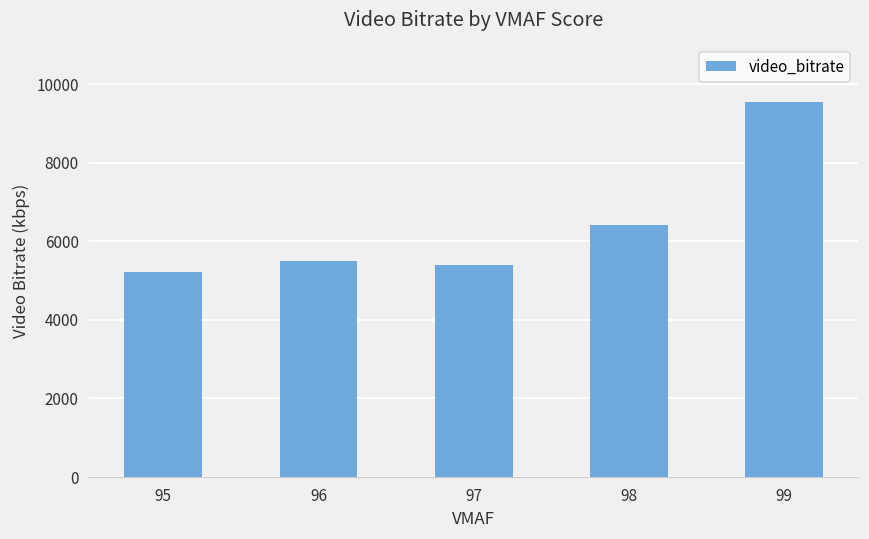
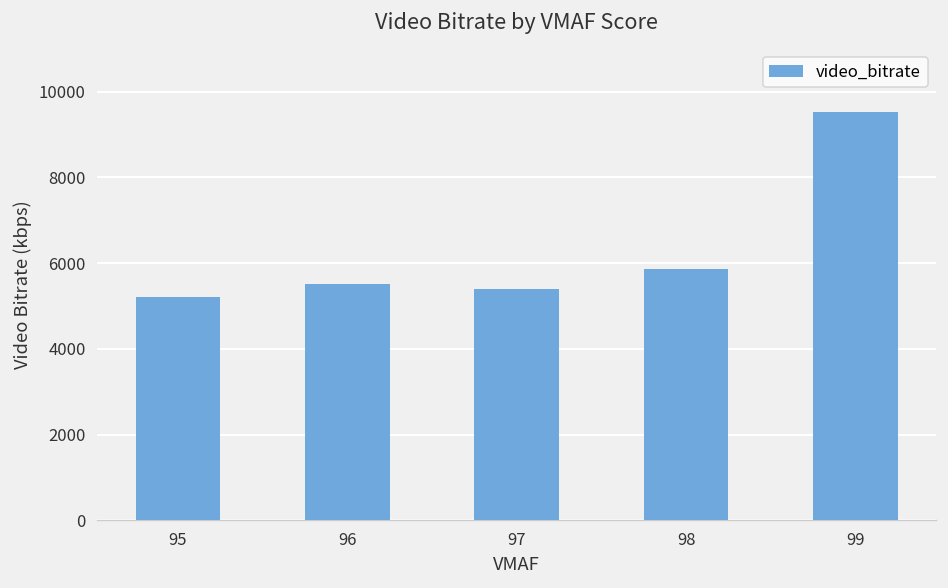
  {
    "95": 5200,
    "96": 5500,
    "97": 5400,
-   "98": 6400,
+   "98": 5900,
    "99": 9500
  }
